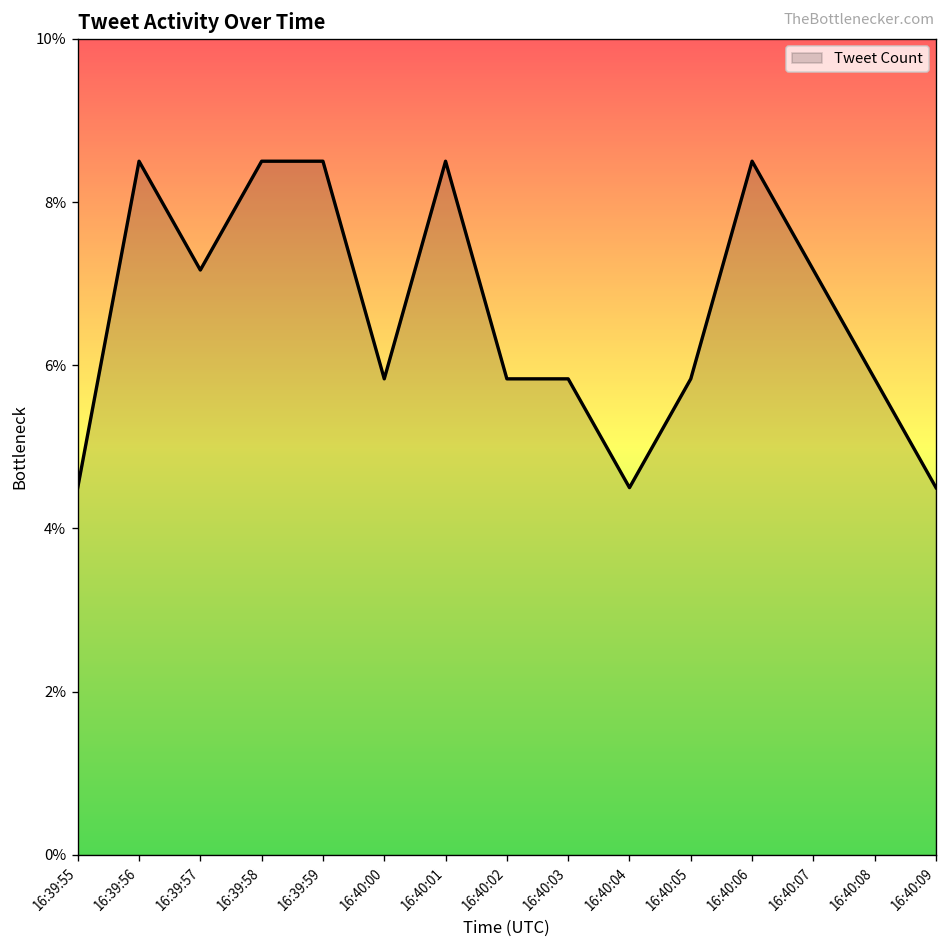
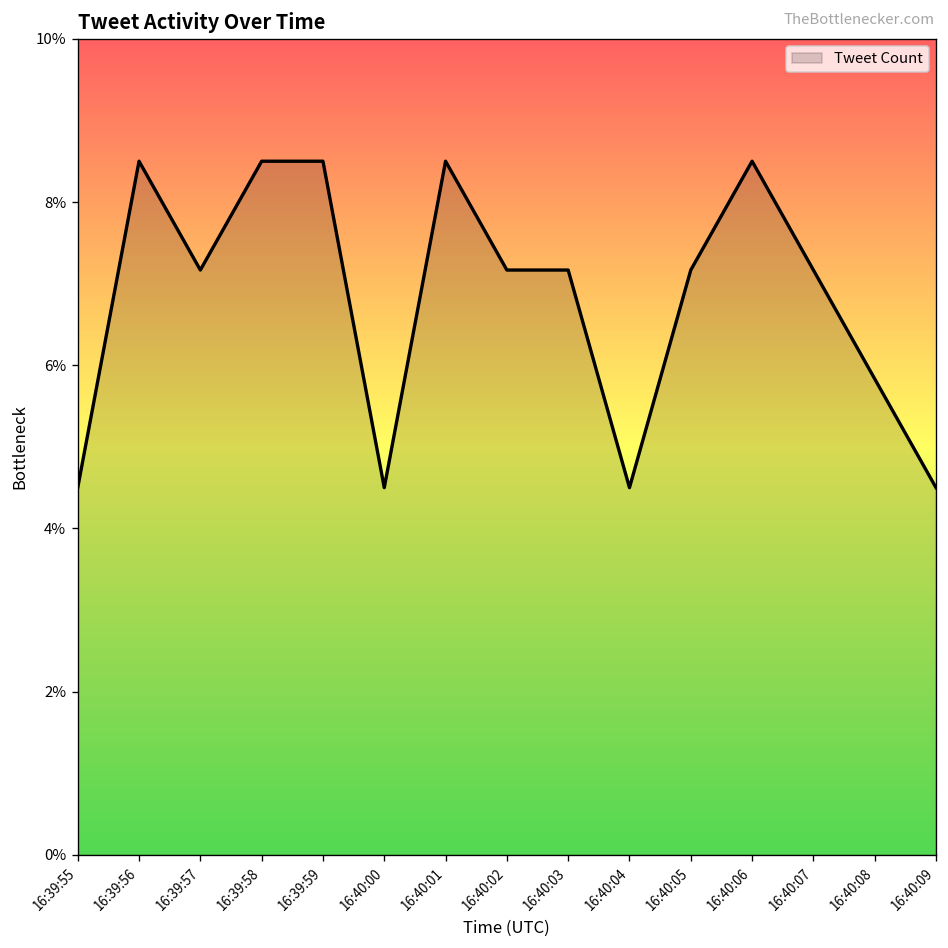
  {
    "16:39:55": "4.5%",
    "16:39:56": "8.5%",
    "16:39:57": "7.2%",
    "16:39:58": "8.5%",
    "16:39:59": "8.5%",
-   "16:40:00": "5.8%",
+   "16:40:00": "4.5%",
    "16:40:01": "8.5%",
-   "16:40:02": "5.8%",
-   "16:40:03": "5.8%",
+   "16:40:02": "7.2%",
+   "16:40:03": "7.2%",
    "16:40:04": "4.5%",
-   "16:40:05": "5.8%",
+   "16:40:05": "7.2%",
    "16:40:06": "8.5%",
    "16:40:07": "7.2%",
    "16:40:08": "5.8%",
    "16:40:09": "4.5%"
  }
